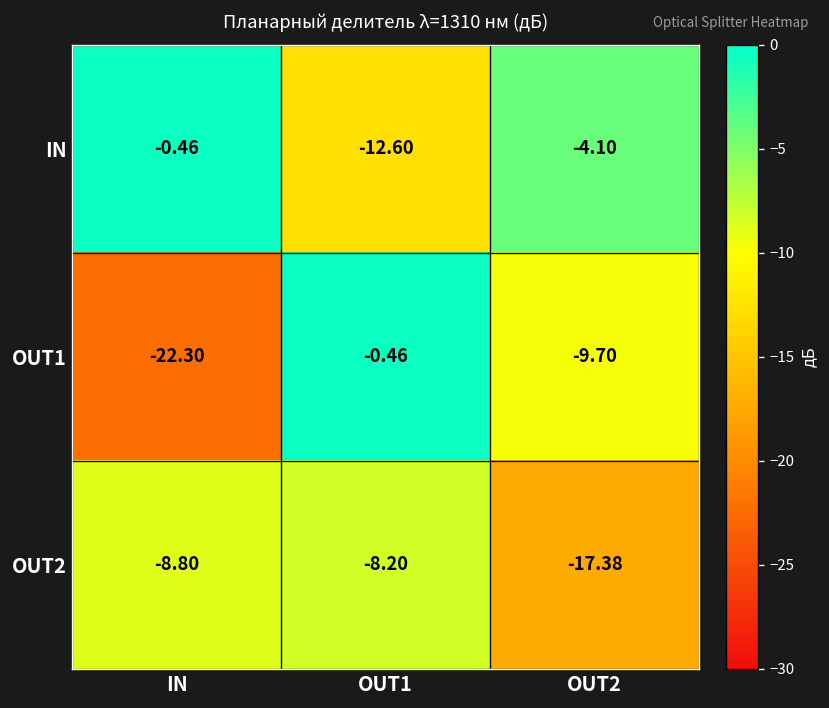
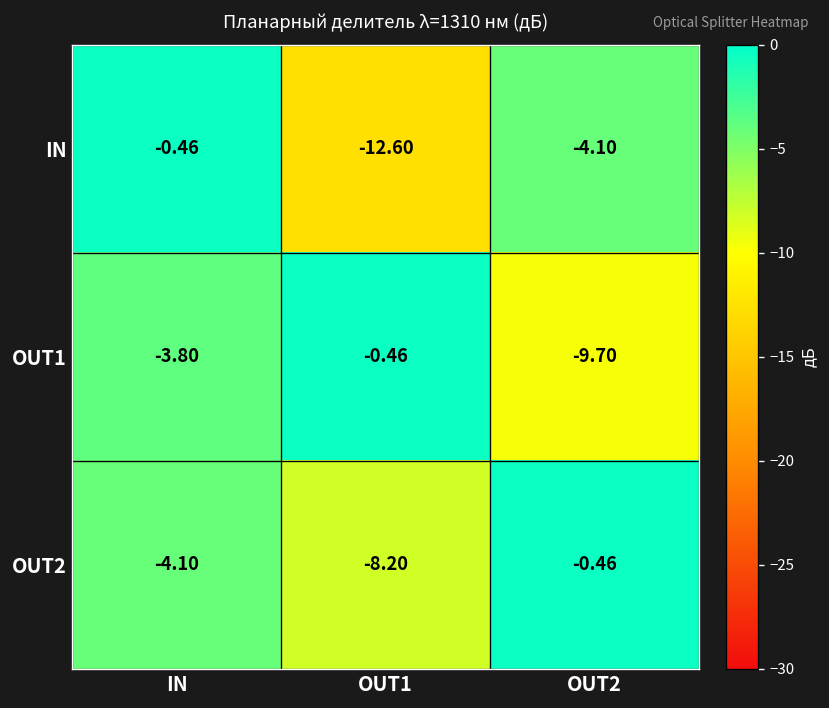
  {
    "IN": {
      "IN": -0.46,
      "OUT1": -12.60,
      "OUT2": -4.10
    },
    "OUT1": {
-     "IN": -22.30,
+     "IN": -3.80,
      "OUT1": -0.46,
      "OUT2": -9.70
    },
    "OUT2": {
-     "IN": -8.80,
+     "IN": -4.10,
      "OUT1": -8.20,
-     "OUT2": -17.38
+     "OUT2": -0.46
    }
  }
